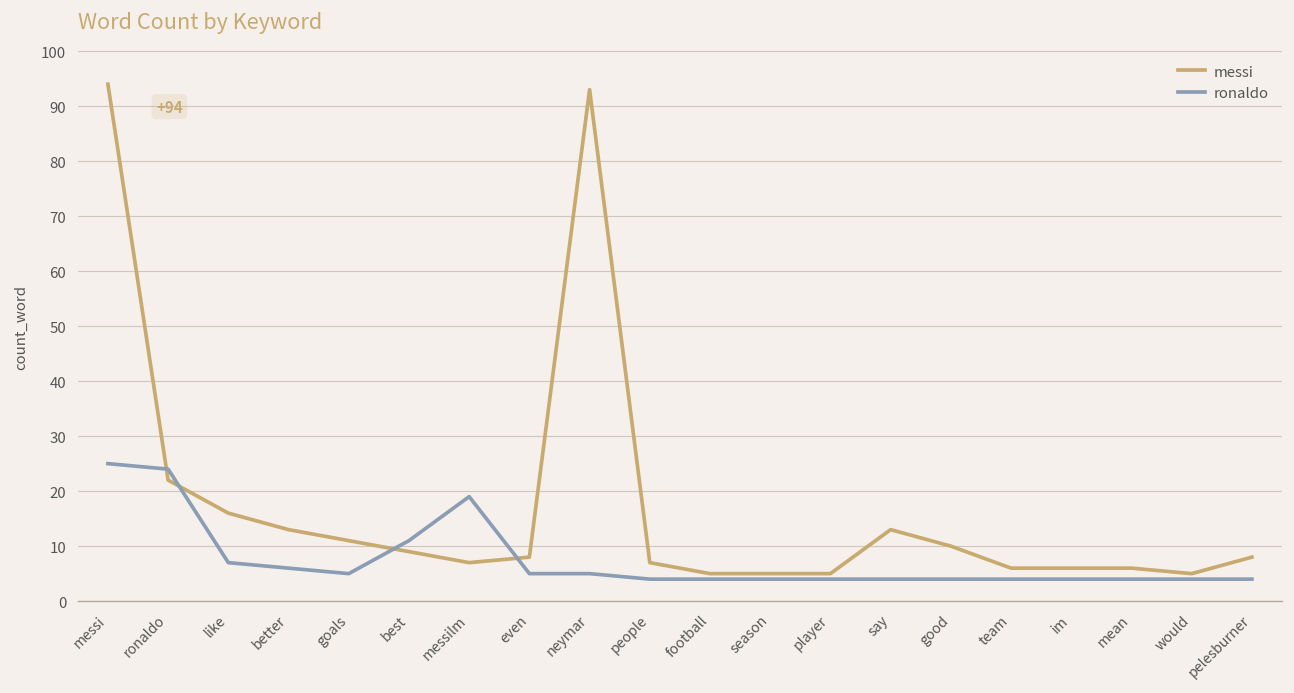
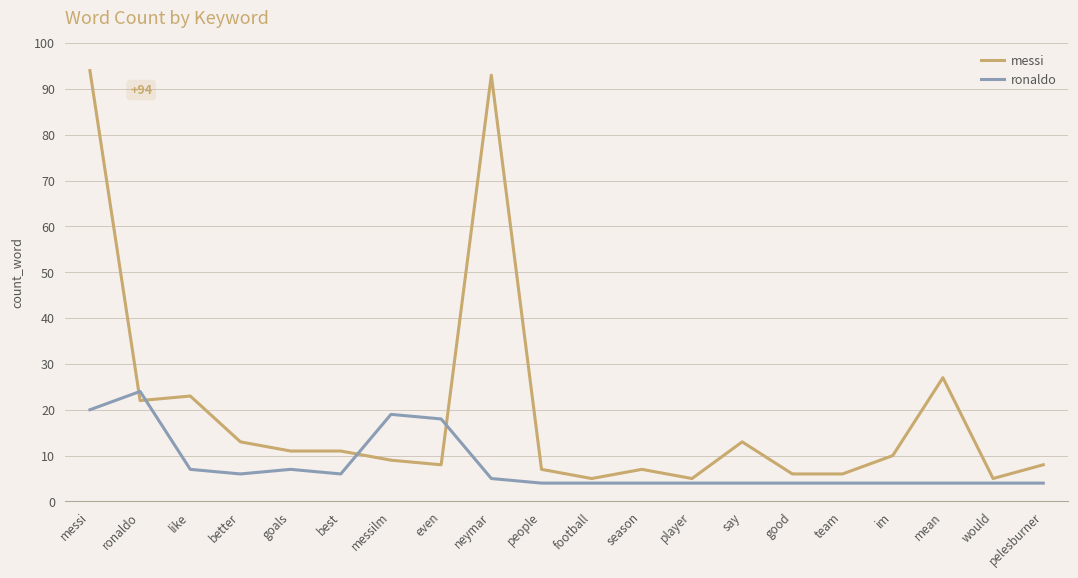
  {
    "messi": {
      "messi": 94,
      "ronaldo": 22,
-     "like": 16,
+     "like": 23,
      "better": 13,
      "goals": 11,
-     "best": 9,
-     "messilm": 7,
+     "best": 11,
+     "messilm": 9,
      "even": 8,
      "neymar": 93,
      "people": 7,
      "football": 5,
-     "season": 5,
+     "season": 7,
      "player": 5,
      "say": 13,
-     "good": 10,
+     "good": 6,
      "team": 6,
-     "im": 6,
-     "mean": 6,
+     "im": 10,
+     "mean": 27,
      "would": 5,
      "pelesburner": 8
    },
    "ronaldo": {
-     "messi": 25,
+     "messi": 20,
      "ronaldo": 24,
      "like": 7,
      "better": 6,
-     "goals": 5,
-     "best": 11,
+     "goals": 7,
+     "best": 6,
      "messilm": 19,
-     "even": 5,
+     "even": 18,
      "neymar": 5,
      "people": 4,
      "football": 4,
      "season": 4,
      "player": 4,
      "say": 4,
      "good": 4,
      "team": 4,
      "im": 4,
      "mean": 4,
      "would": 4,
      "pelesburner": 4
    }
  }
